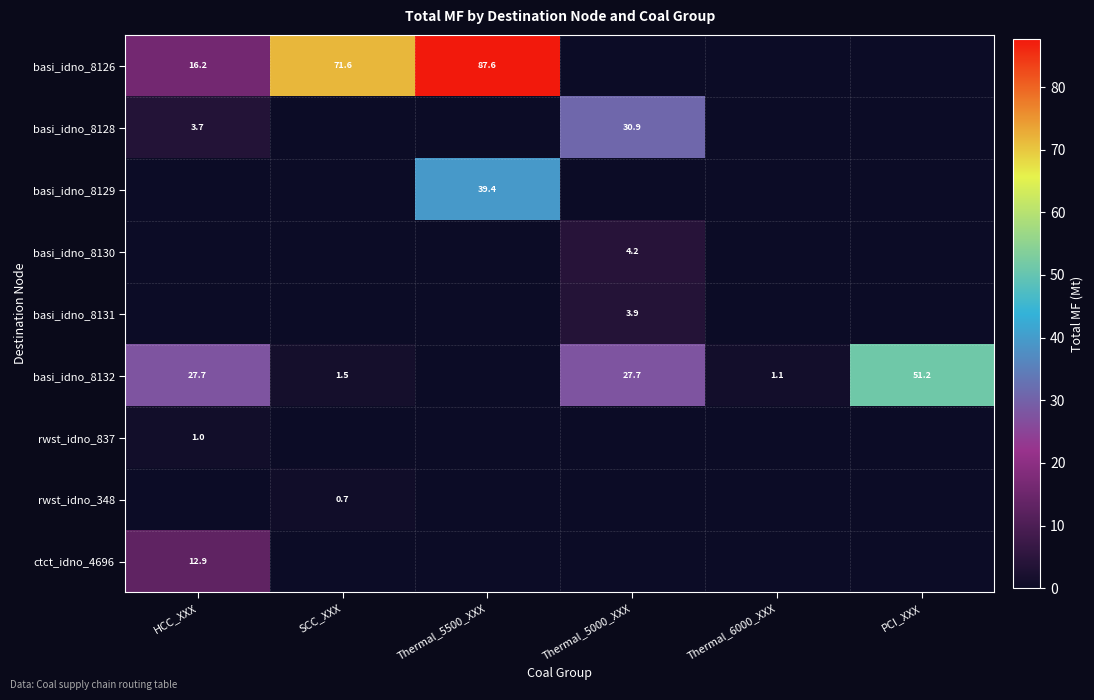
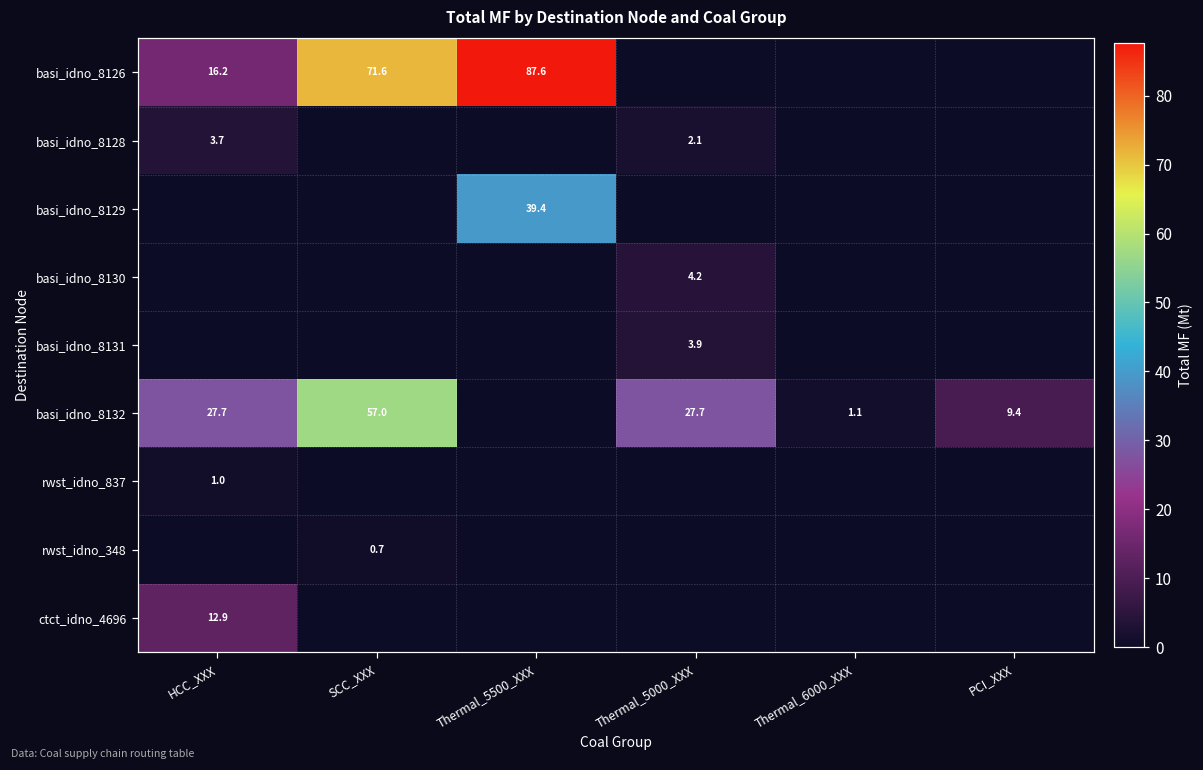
  {
    "basi_idno_8126": {
      "HCC_XXX": 16.2,
      "SCC_XXX": 71.6,
      "Thermal_5500_XXX": 87.6
    },
    "basi_idno_8128": {
      "HCC_XXX": 3.7,
-     "Thermal_5000_XXX": 30.9
+     "Thermal_5000_XXX": 2.1
    },
    "basi_idno_8129": {
      "Thermal_5500_XXX": 39.4
    },
    "basi_idno_8130": {
      "Thermal_5000_XXX": 4.2
    },
    "basi_idno_8131": {
      "Thermal_5000_XXX": 3.9
    },
    "basi_idno_8132": {
      "HCC_XXX": 27.7,
-     "SCC_XXX": 1.5,
+     "SCC_XXX": 57.0,
      "Thermal_5000_XXX": 27.7,
      "Thermal_6000_XXX": 1.1,
-     "PCI_XXX": 51.2
+     "PCI_XXX": 9.4
    },
    "rwst_idno_837": {
      "HCC_XXX": 1.0
    },
    "rwst_idno_348": {
      "SCC_XXX": 0.7
    },
    "ctct_idno_4696": {
      "HCC_XXX": 12.9
    }
  }
